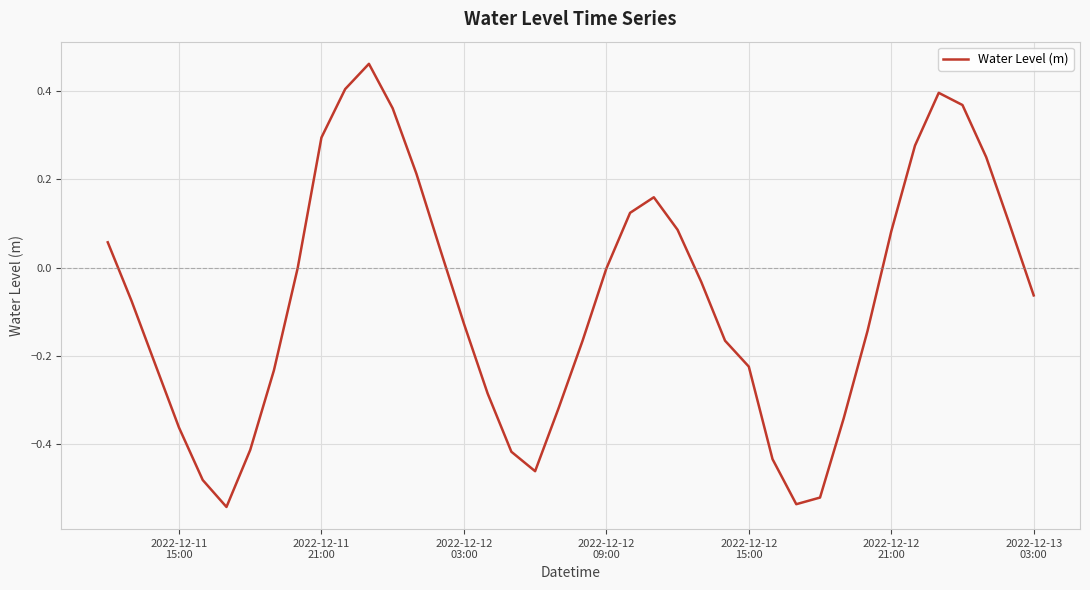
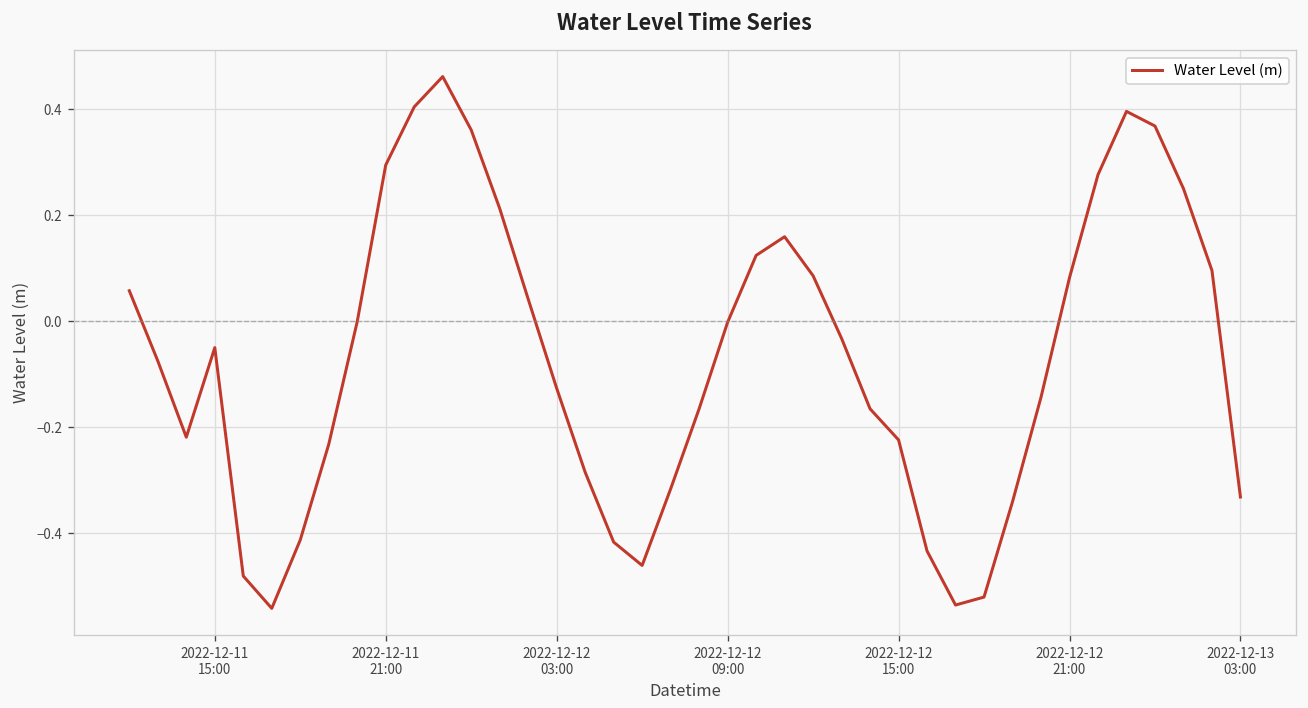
  {
-   "2022-12-11 15:00": -0.36,
+   "2022-12-11 15:00": -0.05,
    "2022-12-11 21:00": 0.29,
    "2022-12-12 03:00": -0.13,
    "2022-12-12 09:00": 0.00,
    "2022-12-12 15:00": -0.22,
    "2022-12-12 21:00": 0.08,
-   "2022-12-13 03:00": -0.06
+   "2022-12-13 03:00": -0.33
  }
